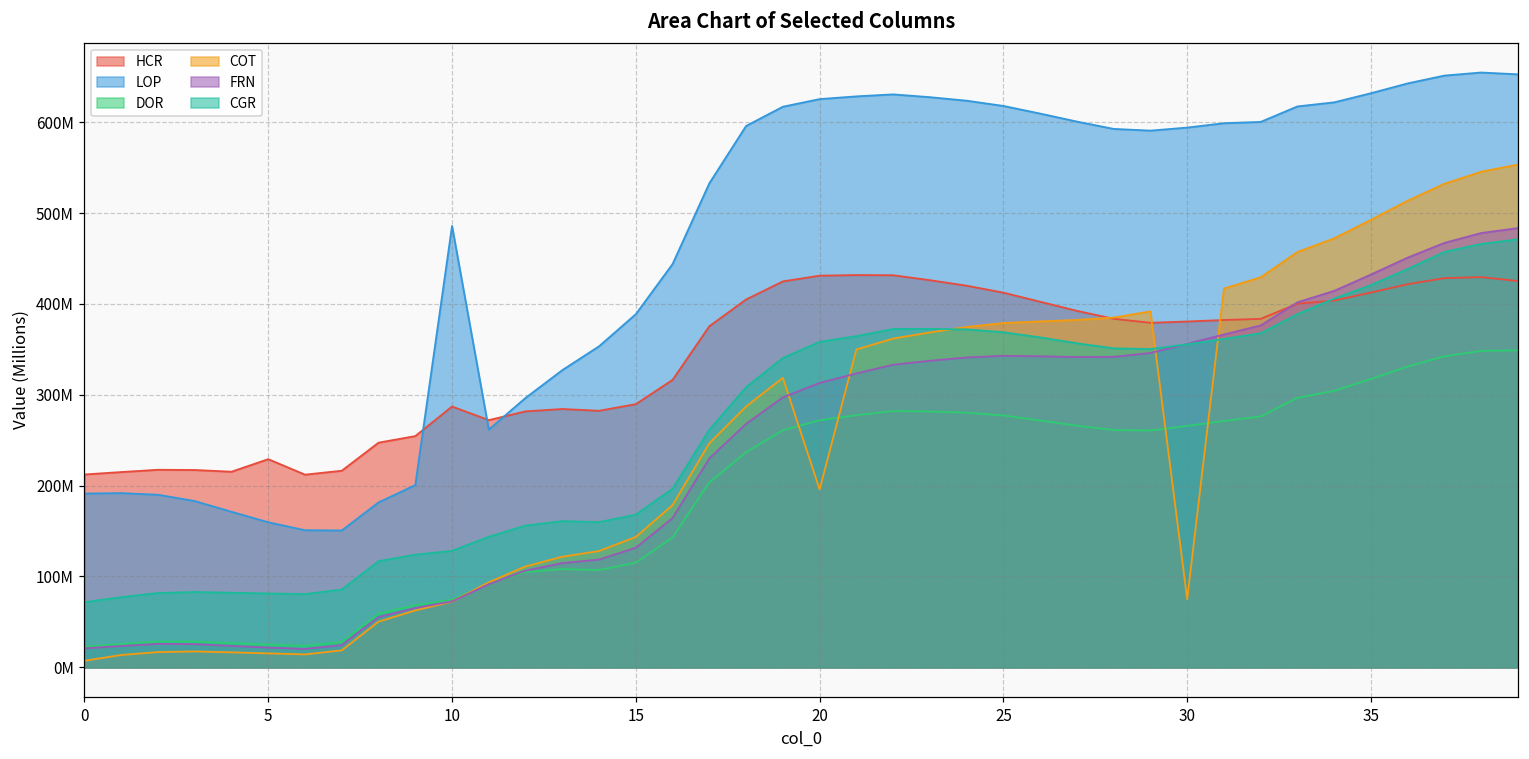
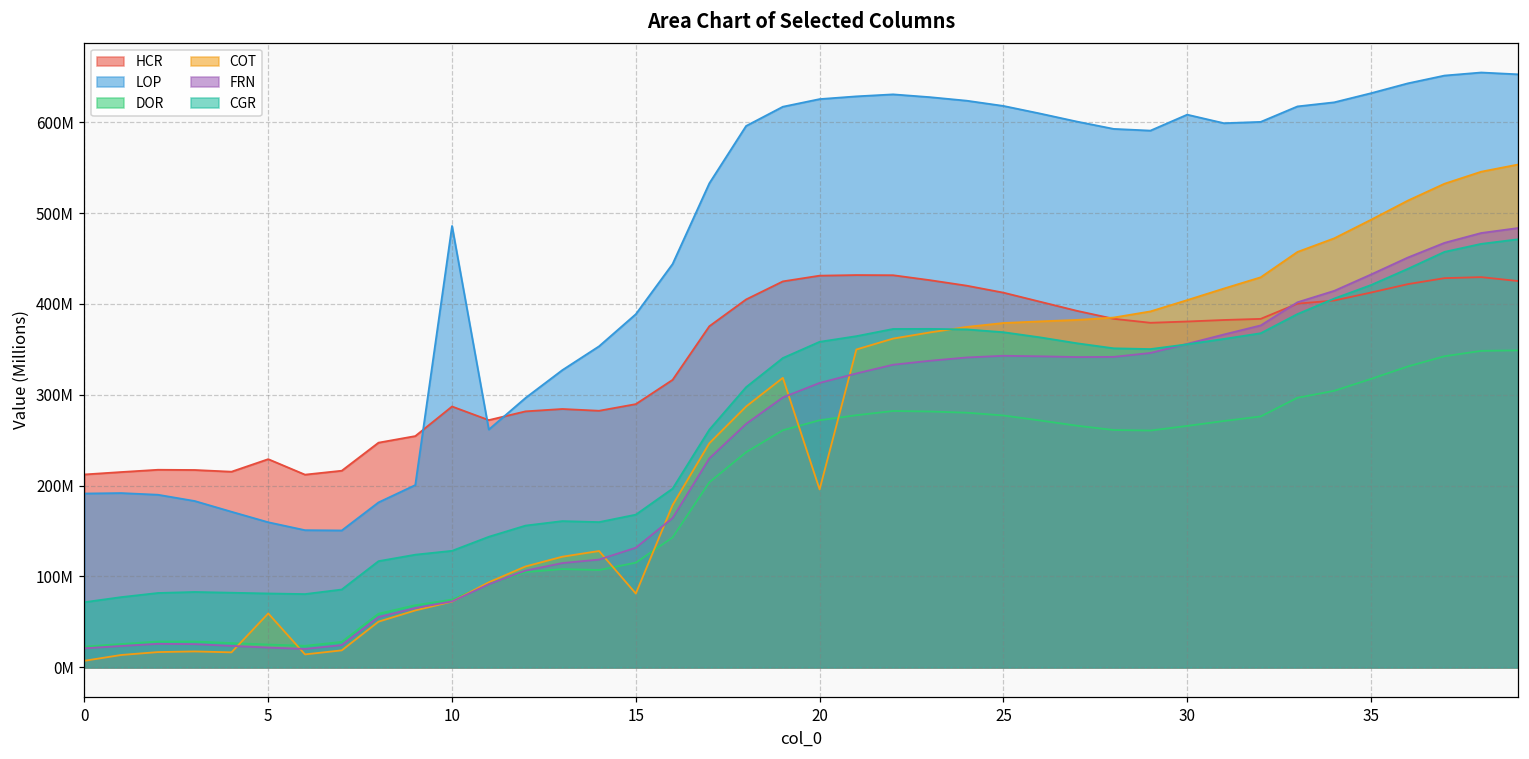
  {
    "HCR": {
      "0": 210000000,
      "5": 230000000,
      "10": 290000000,
      "15": 290000000,
      "20": 430000000,
      "25": 410000000,
      "30": 380000000,
      "35": 410000000
    },
    "LOP": {
      "0": 190000000,
      "5": 160000000,
      "10": 490000000,
      "15": 390000000,
      "20": 630000000,
      "25": 620000000,
-     "30": 590000000,
+     "30": 610000000,
      "35": 630000000
    },
    "COT": {
      "0": 10000000,
-     "5": 20000000,
-     "15": 140000000,
+     "5": 60000000,
+     "15": 80000000,
      "20": 200000000,
      "25": 380000000,
-     "30": 70000000,
+     "30": 400000000,
      "35": 490000000
    },
    "FRN": {
      "5": 20000000,
      "15": 130000000,
      "20": 310000000,
      "25": 340000000,
      "35": 430000000
    }
  }
